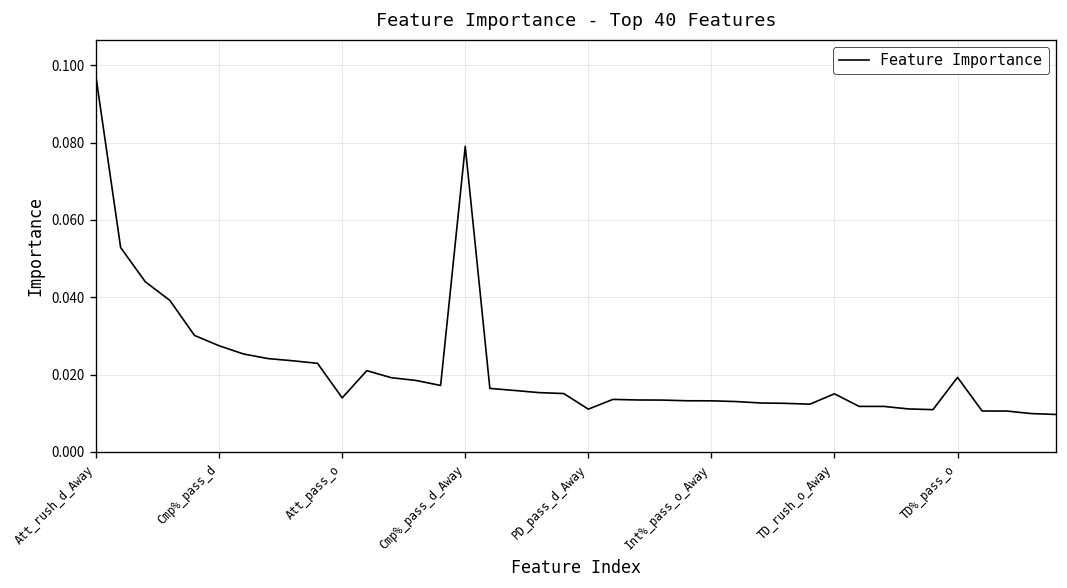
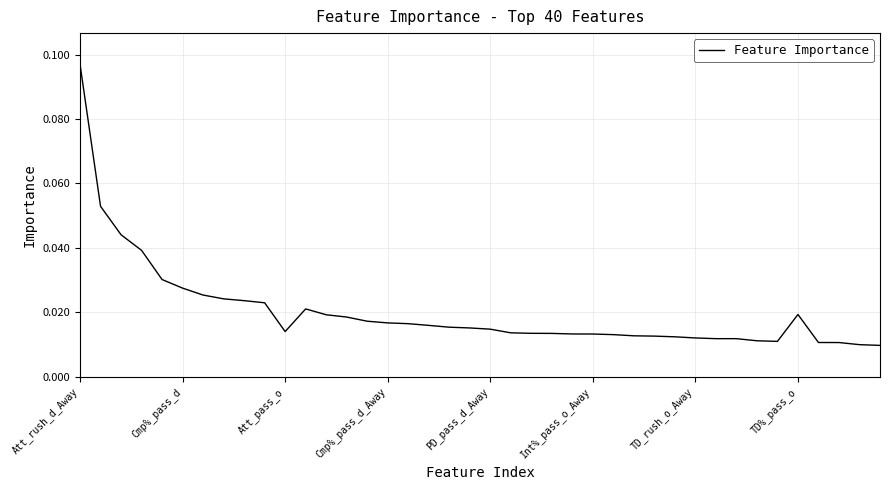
  {
    "Att_rush_d_Away": 0.097,
    "Cmp%_pass_d": 0.027,
    "Att_pass_o": 0.014,
-   "Cmp%_pass_d_Away": 0.079,
-   "PD_pass_d_Away": 0.011,
+   "Cmp%_pass_d_Away": 0.017,
+   "PD_pass_d_Away": 0.015,
    "Int%_pass_o_Away": 0.013,
-   "TD_rush_o_Away": 0.015,
+   "TD_rush_o_Away": 0.012,
    "TD%_pass_o": 0.019
  }
